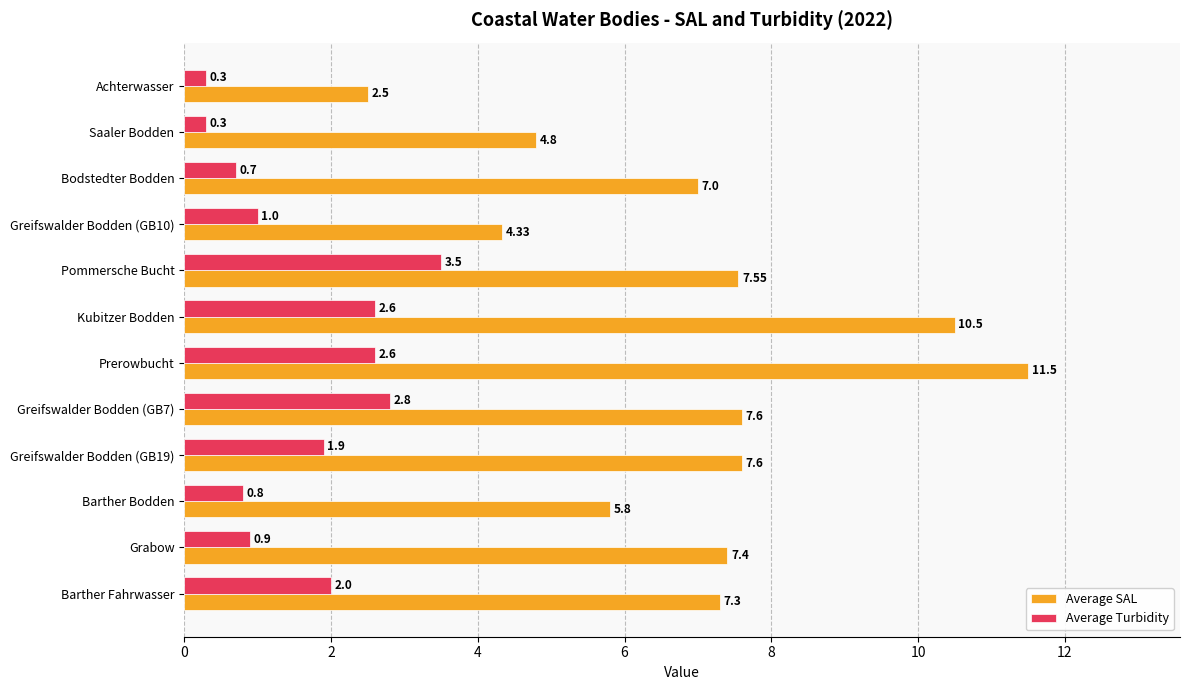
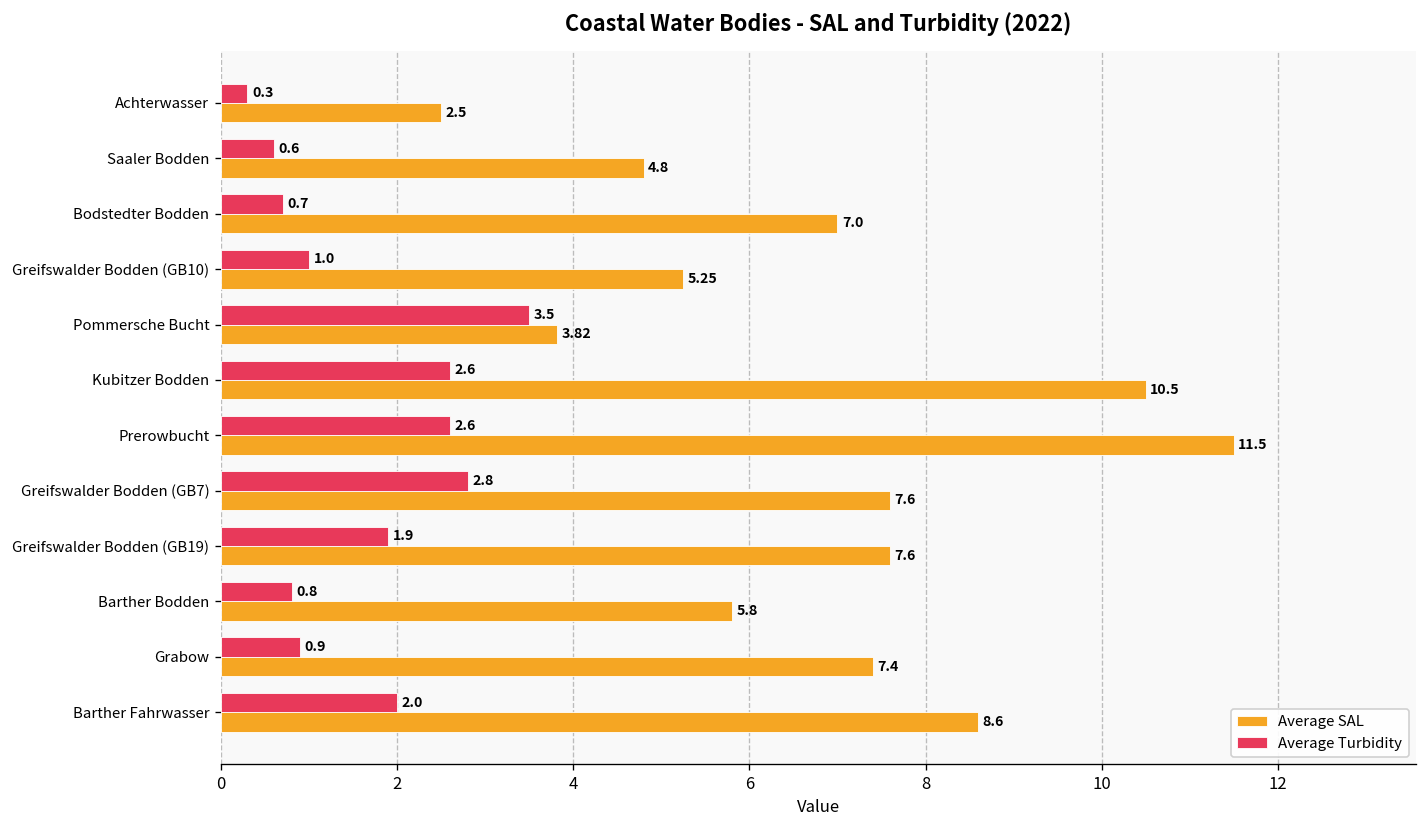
  {
    "Average SAL": {
      "Achterwasser": 2.5,
      "Saaler Bodden": 4.8,
      "Bodstedter Bodden": 7.0,
-     "Greifswalder Bodden (GB10)": 4.33,
-     "Pommersche Bucht": 7.55,
+     "Greifswalder Bodden (GB10)": 5.25,
+     "Pommersche Bucht": 3.82,
      "Kubitzer Bodden": 10.5,
      "Prerowbucht": 11.5,
      "Greifswalder Bodden (GB7)": 7.6,
      "Greifswalder Bodden (GB19)": 7.6,
      "Barther Bodden": 5.8,
      "Grabow": 7.4,
-     "Barther Fahrwasser": 7.3
+     "Barther Fahrwasser": 8.6
    },
    "Average Turbidity": {
      "Achterwasser": 0.3,
-     "Saaler Bodden": 0.3,
+     "Saaler Bodden": 0.6,
      "Bodstedter Bodden": 0.7,
      "Greifswalder Bodden (GB10)": 1.0,
      "Pommersche Bucht": 3.5,
      "Kubitzer Bodden": 2.6,
      "Prerowbucht": 2.6,
      "Greifswalder Bodden (GB7)": 2.8,
      "Greifswalder Bodden (GB19)": 1.9,
      "Barther Bodden": 0.8,
      "Grabow": 0.9,
      "Barther Fahrwasser": 2.0
    }
  }
